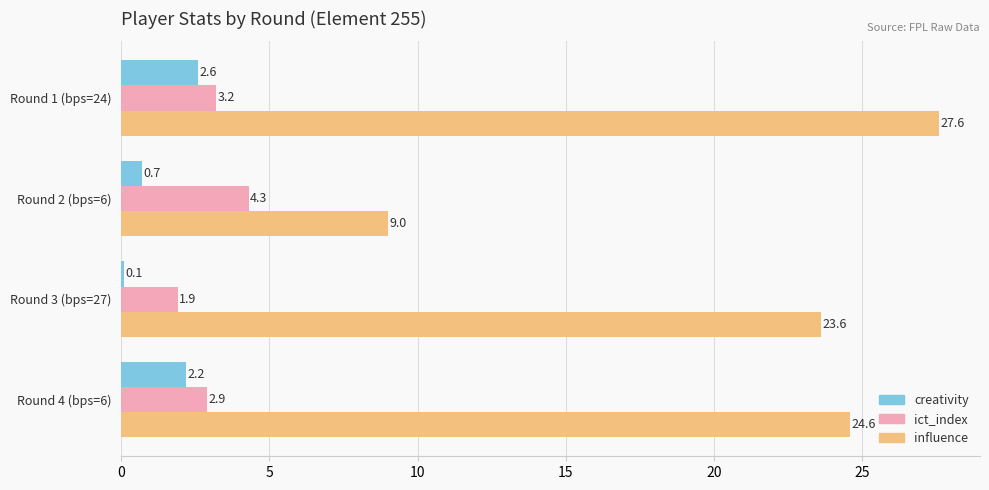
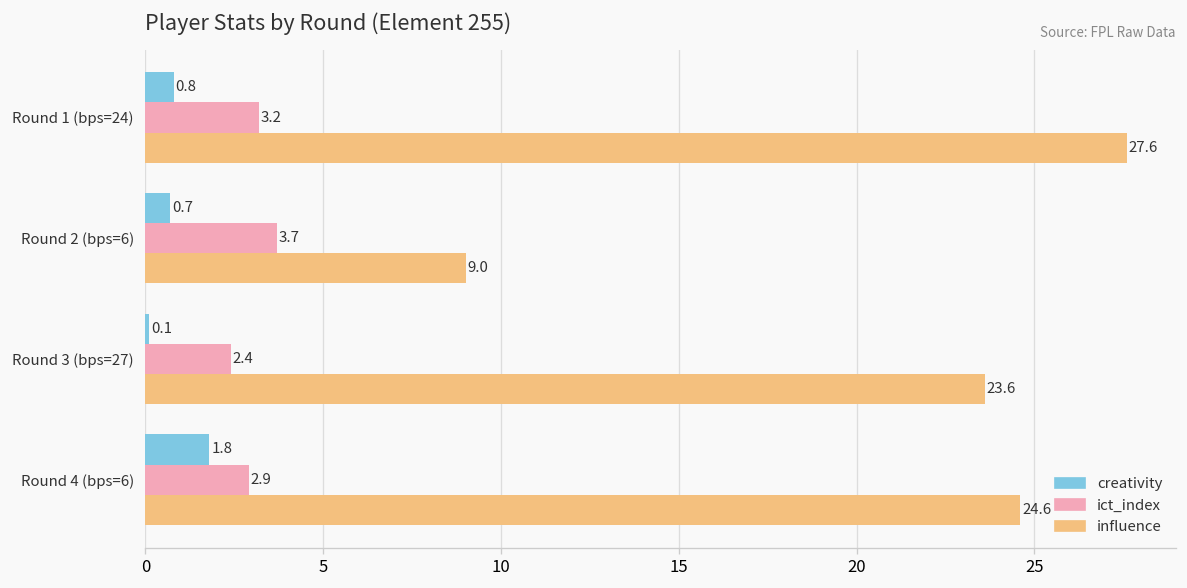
  {
    "creativity": {
-     "Round 1 (bps=24)": 2.6,
+     "Round 1 (bps=24)": 0.8,
      "Round 2 (bps=6)": 0.7,
      "Round 3 (bps=27)": 0.1,
-     "Round 4 (bps=6)": 2.2
+     "Round 4 (bps=6)": 1.8
    },
    "ict_index": {
      "Round 1 (bps=24)": 3.2,
-     "Round 2 (bps=6)": 4.3,
-     "Round 3 (bps=27)": 1.9,
+     "Round 2 (bps=6)": 3.7,
+     "Round 3 (bps=27)": 2.4,
      "Round 4 (bps=6)": 2.9
    },
    "influence": {
      "Round 1 (bps=24)": 27.6,
      "Round 2 (bps=6)": 9.0,
      "Round 3 (bps=27)": 23.6,
      "Round 4 (bps=6)": 24.6
    }
  }
